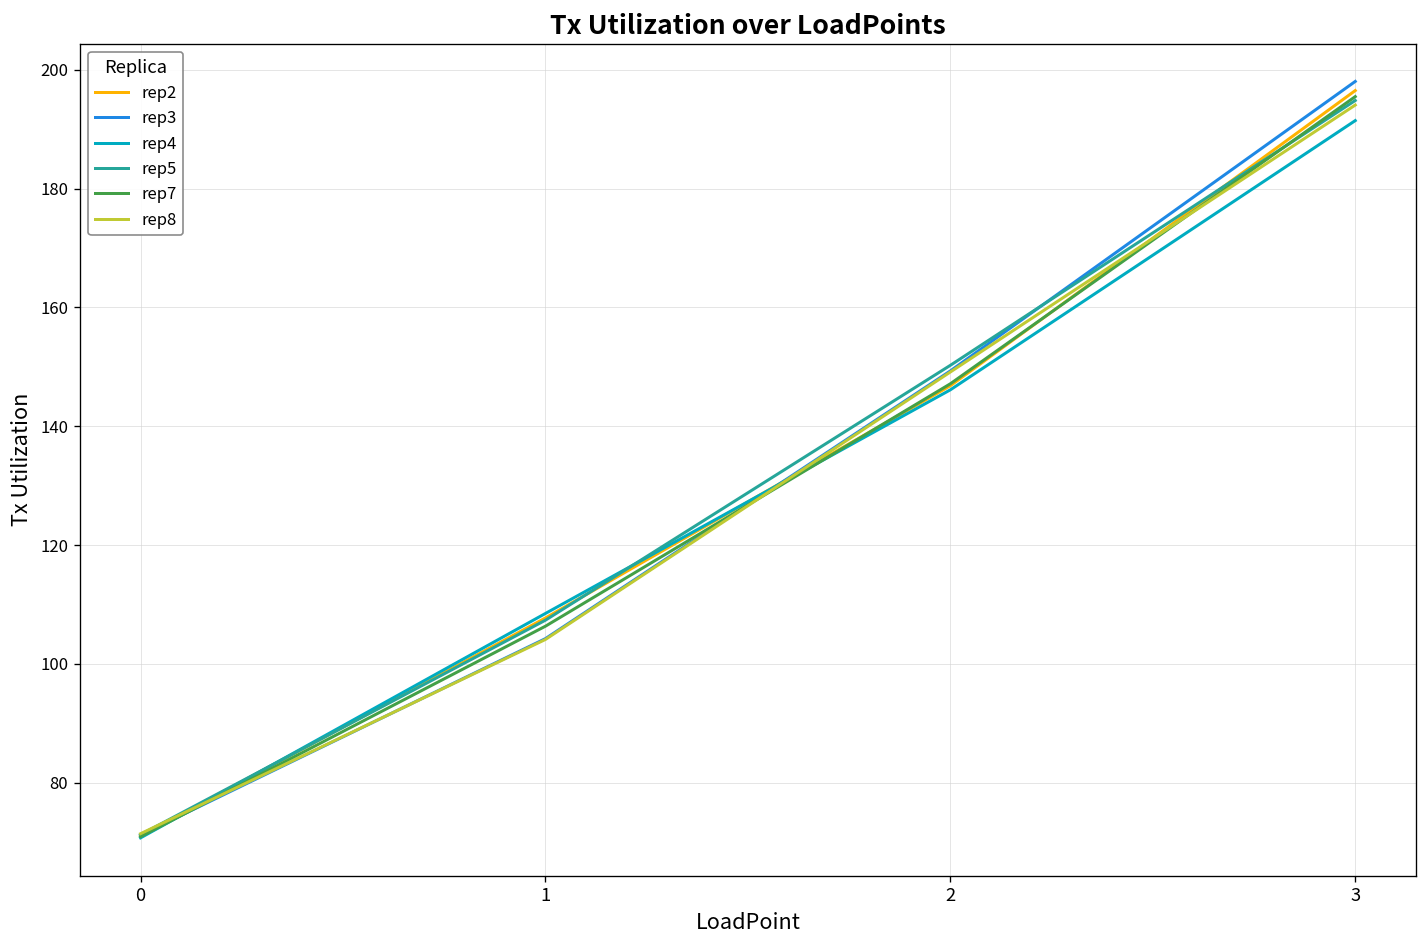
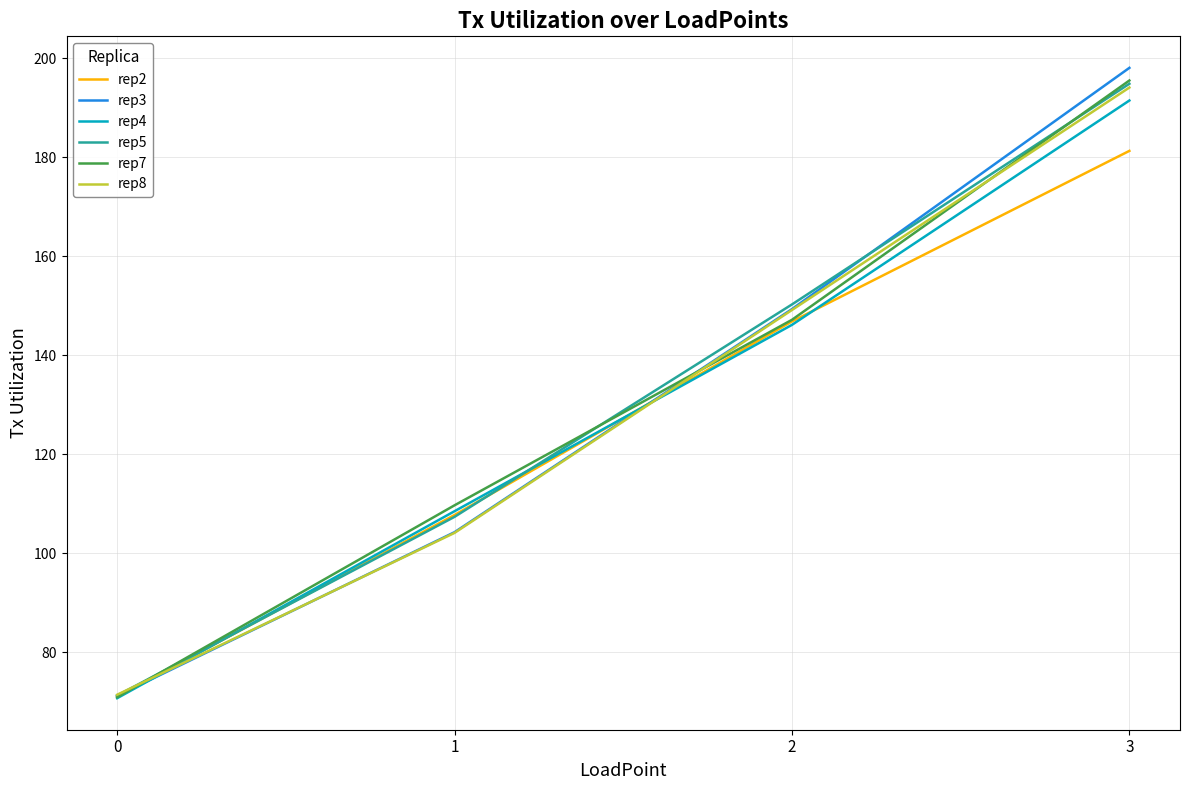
  {
    "rep2": {
-     "3": 197
+     "3": 181
    },
    "rep7": {
-     "1": 106,
+     "1": 110,
      "3": 196
    },
    "rep8": {
      "3": 194
    }
  }
